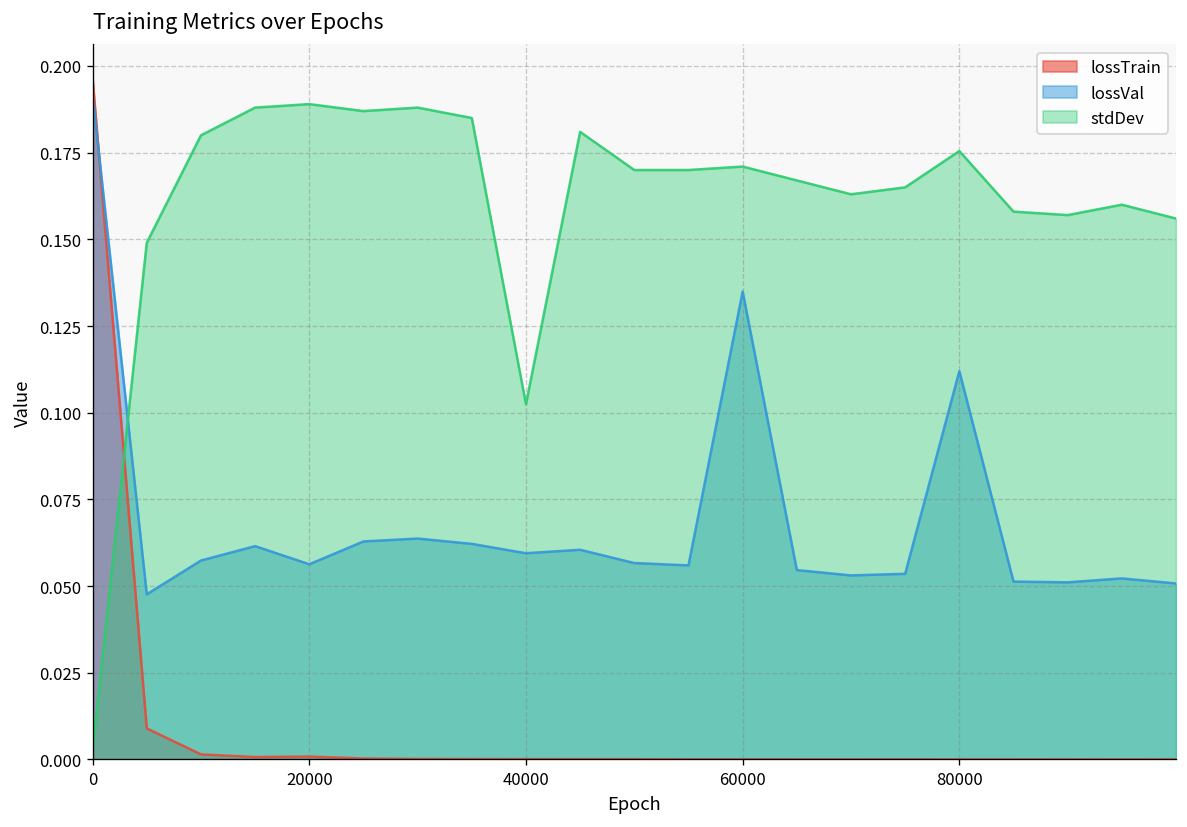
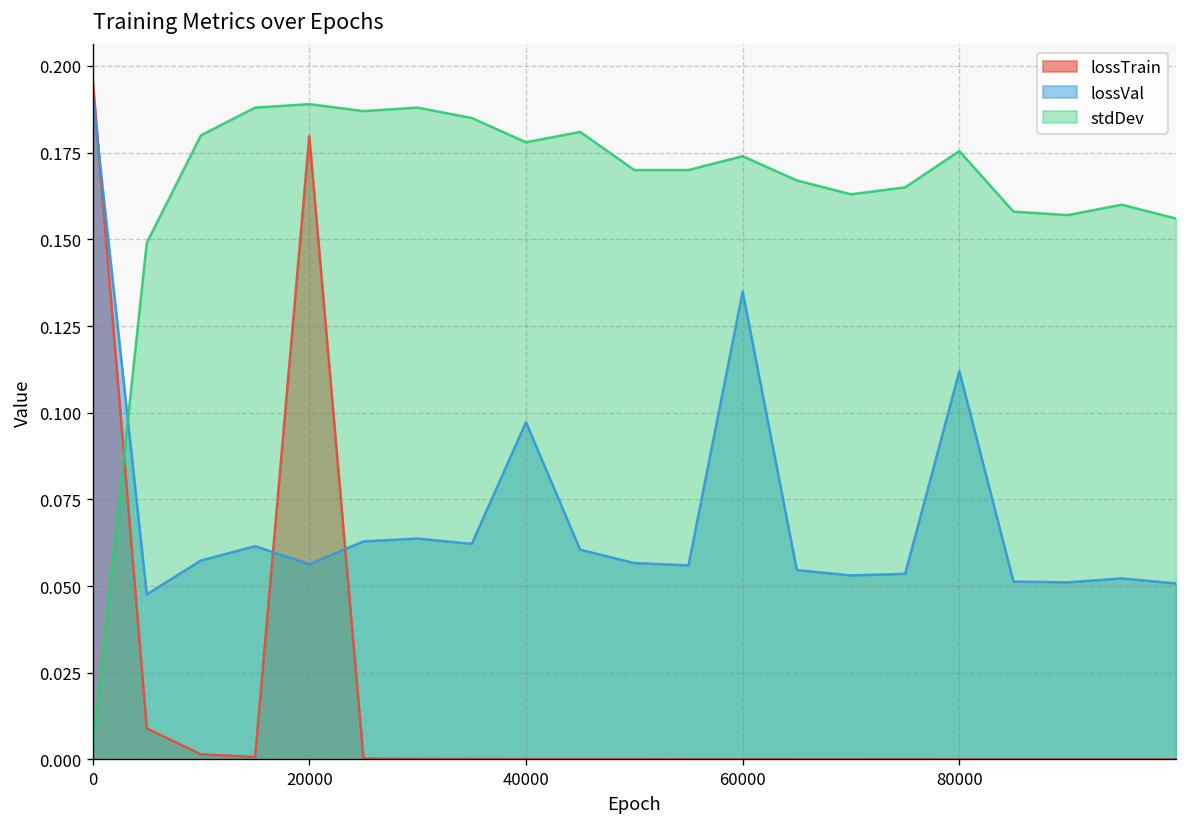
  {
    "lossTrain": {
      "0": 0.196,
-     "20000": 0.001,
+     "20000": 0.180,
      "40000": 0.000,
      "60000": 0.000,
      "80000": 0.000
    },
    "lossVal": {
      "0": 0.192,
      "20000": 0.056,
-     "40000": 0.059,
+     "40000": 0.097,
      "60000": 0.135,
      "80000": 0.112
    },
    "stdDev": {
      "0": 0.003,
      "20000": 0.189,
-     "40000": 0.102,
-     "60000": 0.171,
+     "40000": 0.178,
+     "60000": 0.174,
      "80000": 0.175
    }
  }
